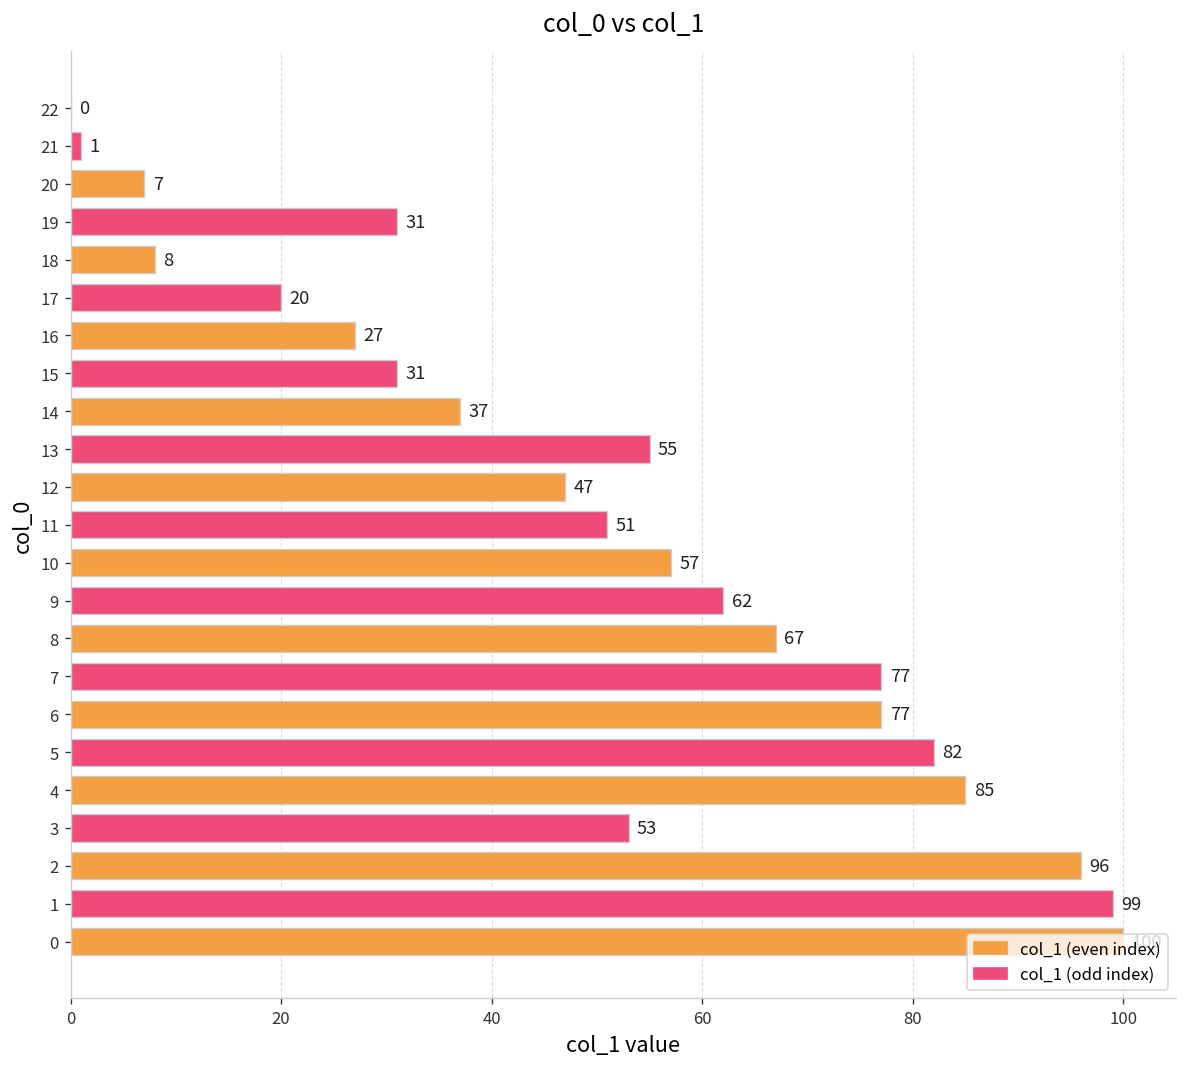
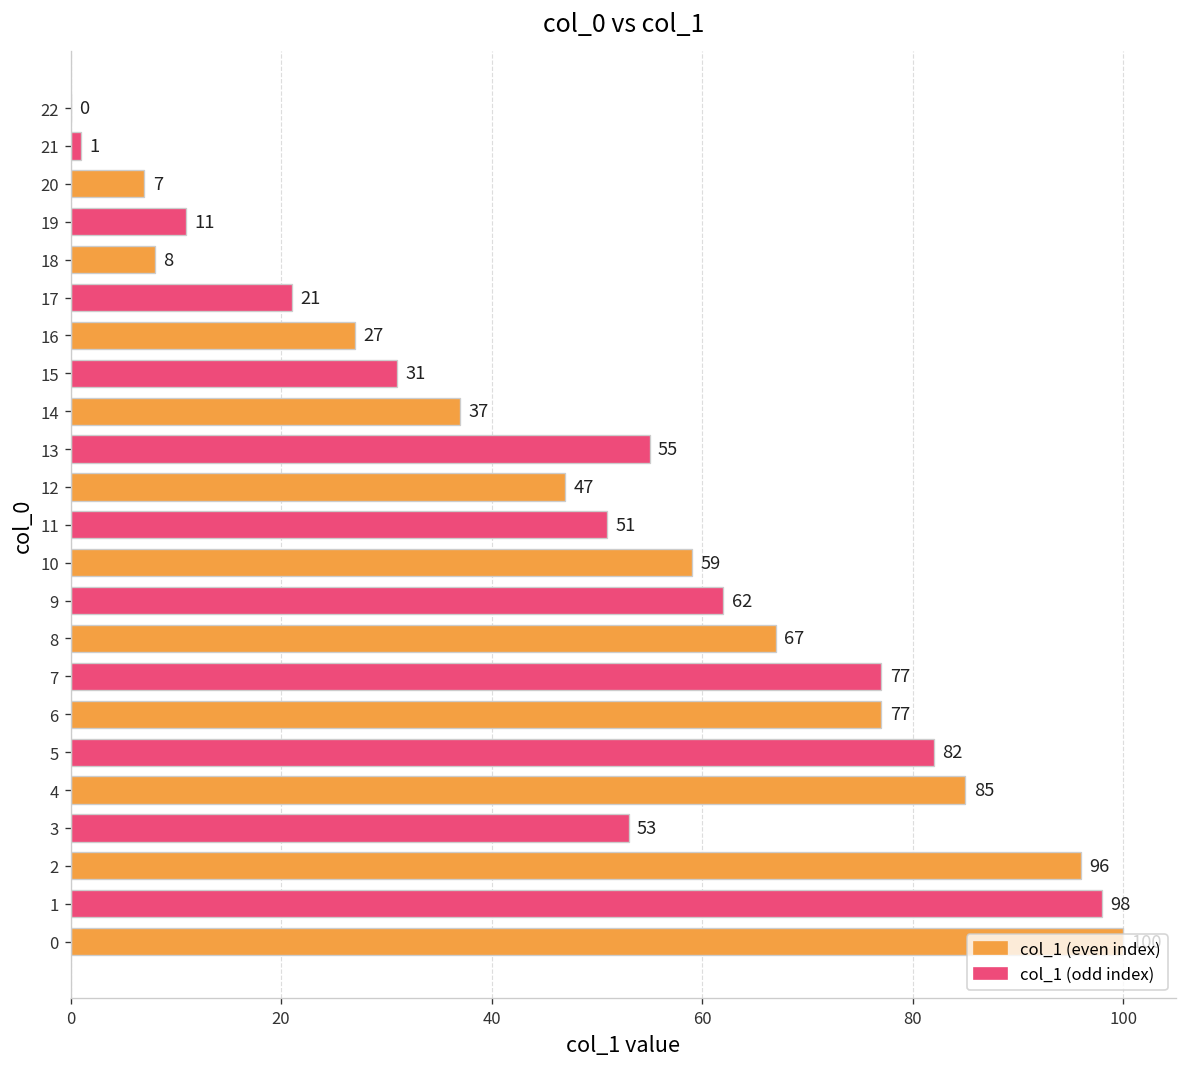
  {
    "22": 0,
    "21": 1,
    "20": 7,
-   "19": 31,
+   "19": 11,
    "18": 8,
-   "17": 20,
+   "17": 21,
    "16": 27,
    "15": 31,
    "14": 37,
    "13": 55,
    "12": 47,
    "11": 51,
-   "10": 57,
+   "10": 59,
    "9": 62,
    "8": 67,
    "7": 77,
    "6": 77,
    "5": 82,
    "4": 85,
    "3": 53,
    "2": 96,
-   "1": 99
+   "1": 98
  }
